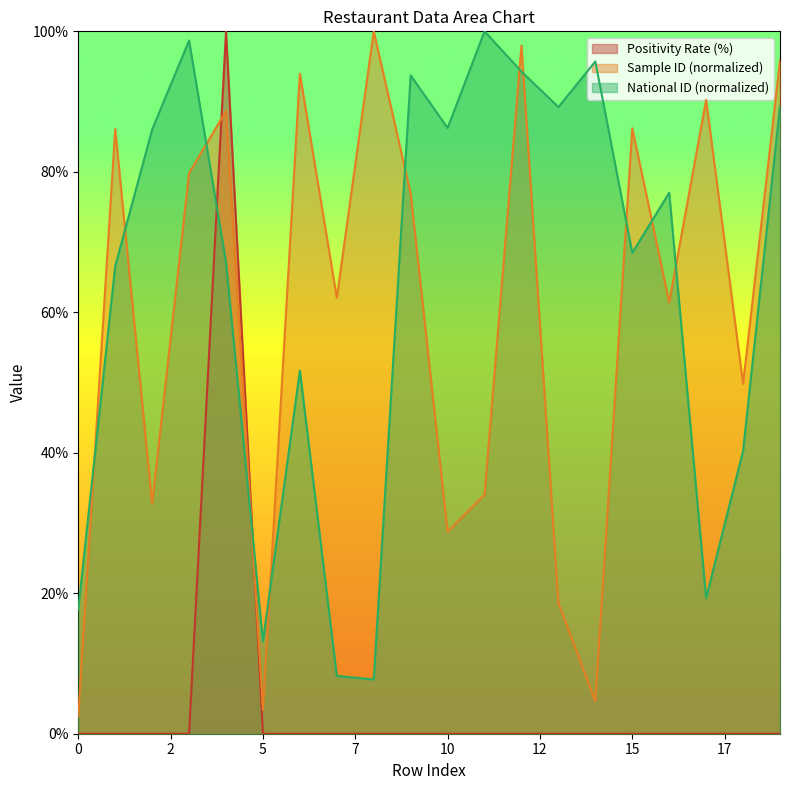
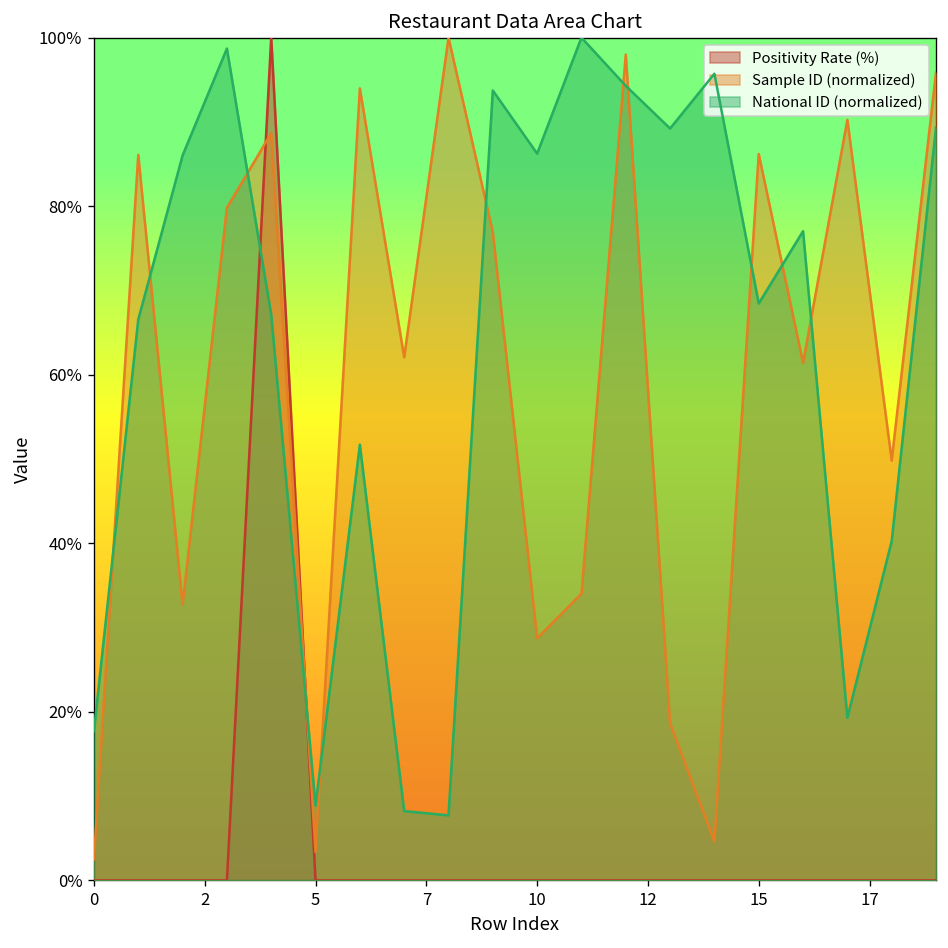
  {
    "National ID (normalized)": {
      "0": "18%",
-     "5": "13%",
+     "5": "9%",
      "10": "86%",
      "15": "68%"
    }
  }
